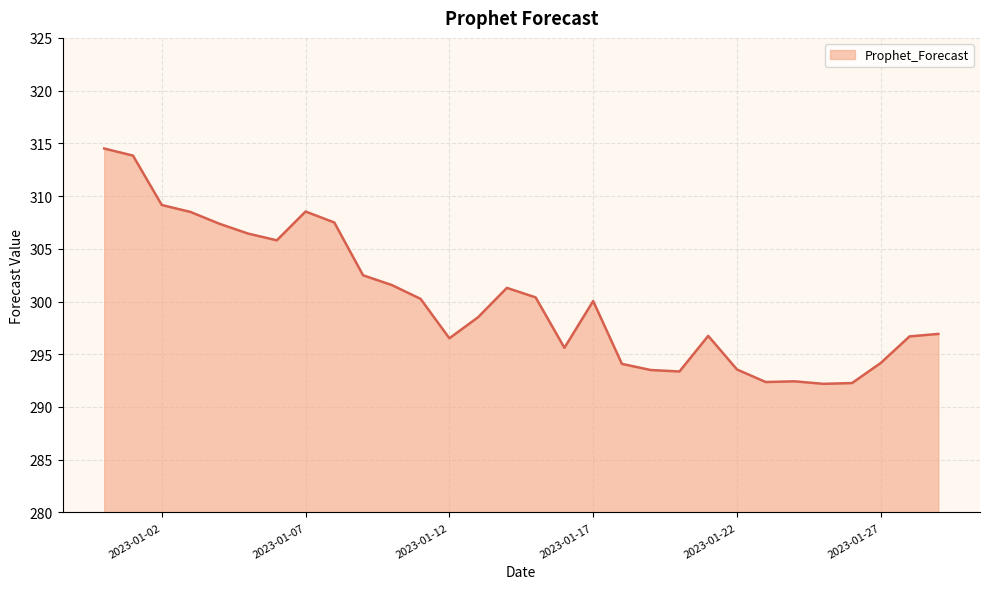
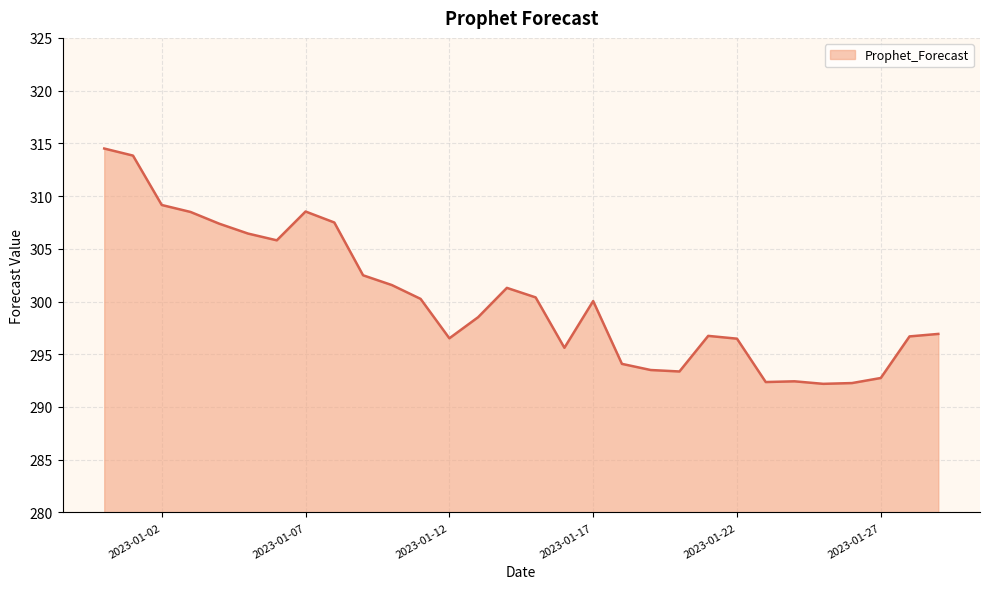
  {
    "2023-01-02": 309.2,
    "2023-01-07": 308.5,
    "2023-01-12": 296.5,
    "2023-01-17": 300.0,
-   "2023-01-22": 293.6,
-   "2023-01-27": 294.2
+   "2023-01-22": 296.5,
+   "2023-01-27": 292.7
  }
